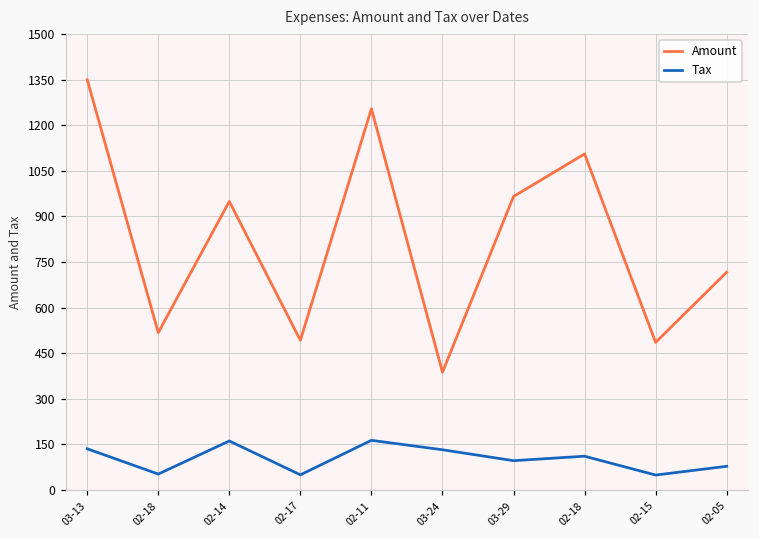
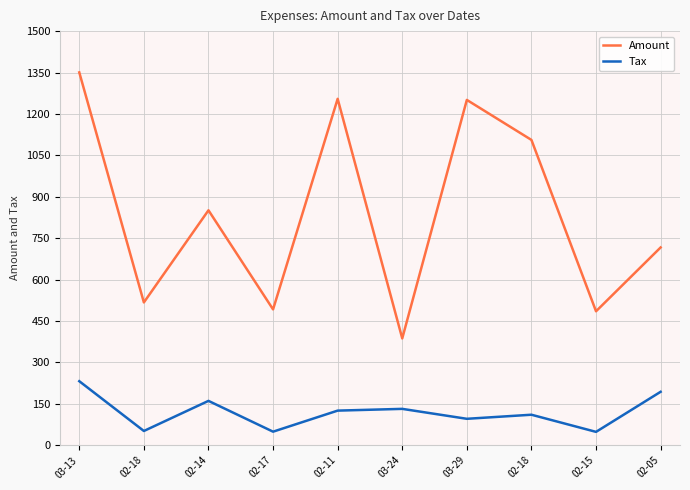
  {
    "Amount": {
      "03-13": 1350,
-     "02-14": 950,
+     "02-14": 850,
      "02-17": 490,
      "02-11": 1250,
      "03-24": 390,
-     "03-29": 970,
+     "03-29": 1250,
      "02-15": 490,
      "02-05": 720
    },
    "Tax": {
-     "03-13": 140,
+     "03-13": 230,
      "02-14": 160,
      "02-17": 50,
-     "02-11": 160,
+     "02-11": 130,
      "03-24": 130,
      "03-29": 100,
      "02-15": 50,
-     "02-05": 80
+     "02-05": 190
    }
  }
